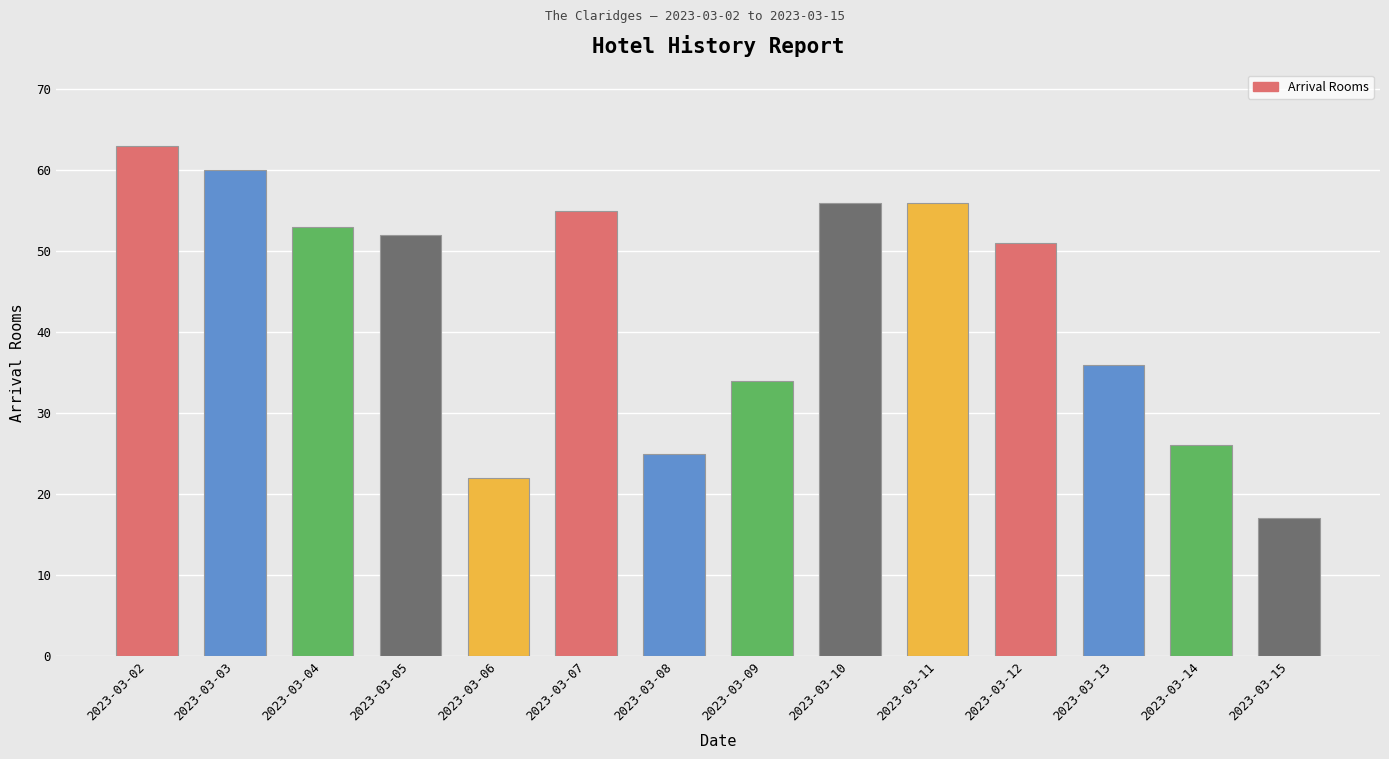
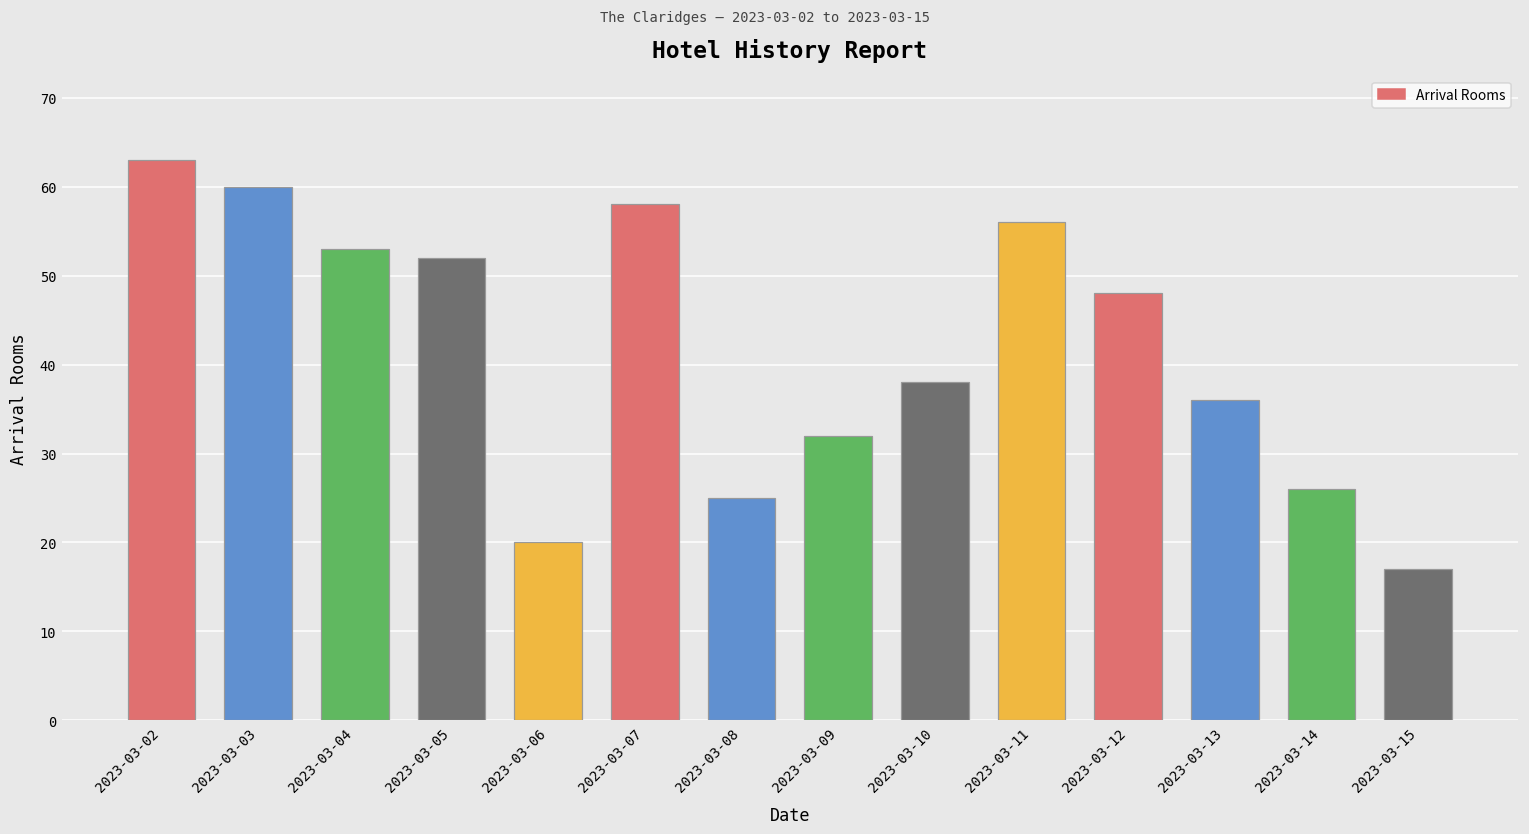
  {
    "2023-03-02": 63,
    "2023-03-03": 60,
    "2023-03-04": 53,
    "2023-03-05": 52,
-   "2023-03-06": 22,
-   "2023-03-07": 55,
+   "2023-03-06": 20,
+   "2023-03-07": 58,
    "2023-03-08": 25,
-   "2023-03-09": 34,
-   "2023-03-10": 56,
+   "2023-03-09": 32,
+   "2023-03-10": 38,
    "2023-03-11": 56,
-   "2023-03-12": 51,
+   "2023-03-12": 48,
    "2023-03-13": 36,
    "2023-03-14": 26,
    "2023-03-15": 17
  }
